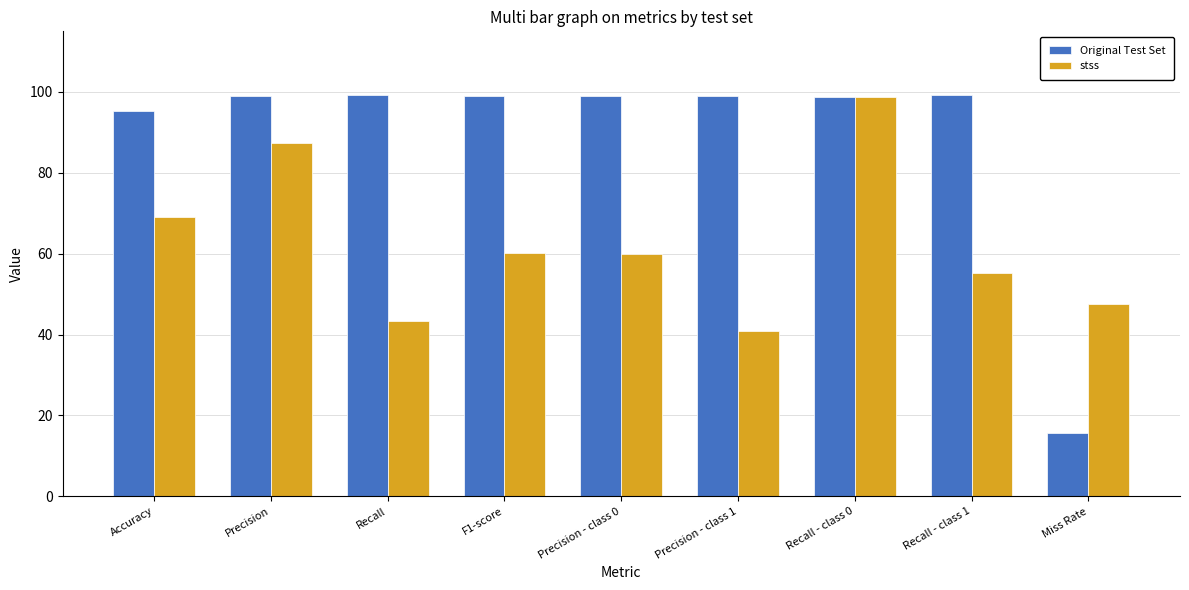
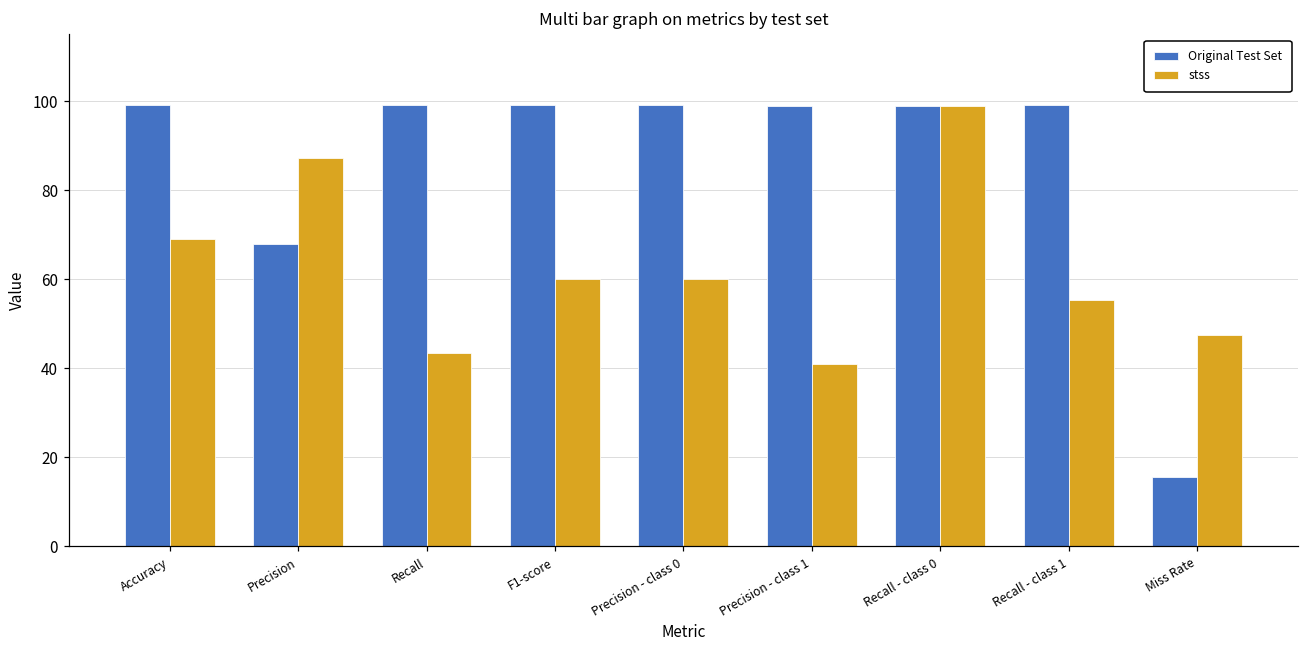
  {
    "Original Test Set": {
-     "Accuracy": 95,
-     "Precision": 99,
+     "Accuracy": 99,
+     "Precision": 68,
      "Recall": 99,
      "F1-score": 99,
      "Precision - class 0": 99,
      "Precision - class 1": 99,
      "Recall - class 0": 99,
      "Recall - class 1": 99,
      "Miss Rate": 16
    },
    "stss": {
      "Accuracy": 69,
      "Precision": 87,
      "Recall": 43,
      "F1-score": 60,
      "Precision - class 0": 60,
      "Precision - class 1": 41,
      "Recall - class 0": 99,
      "Recall - class 1": 55,
      "Miss Rate": 47
    }
  }
